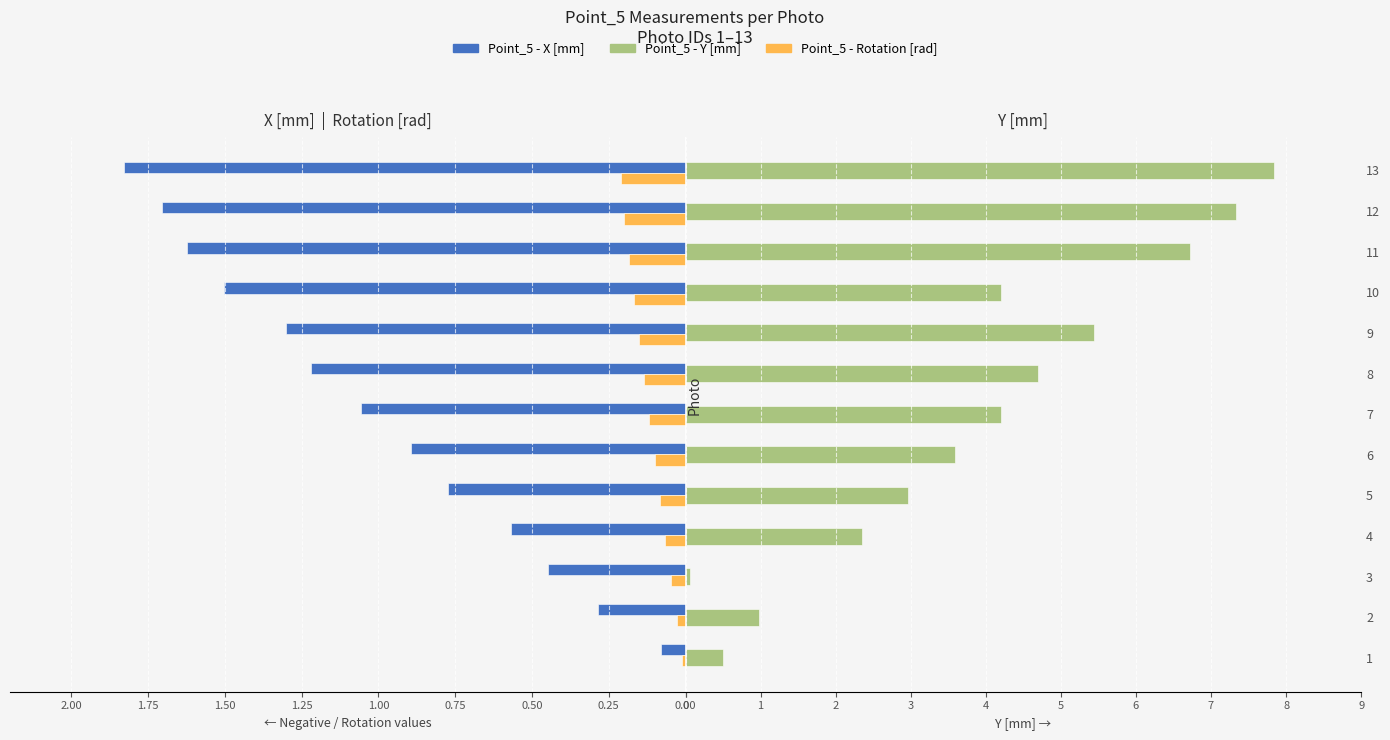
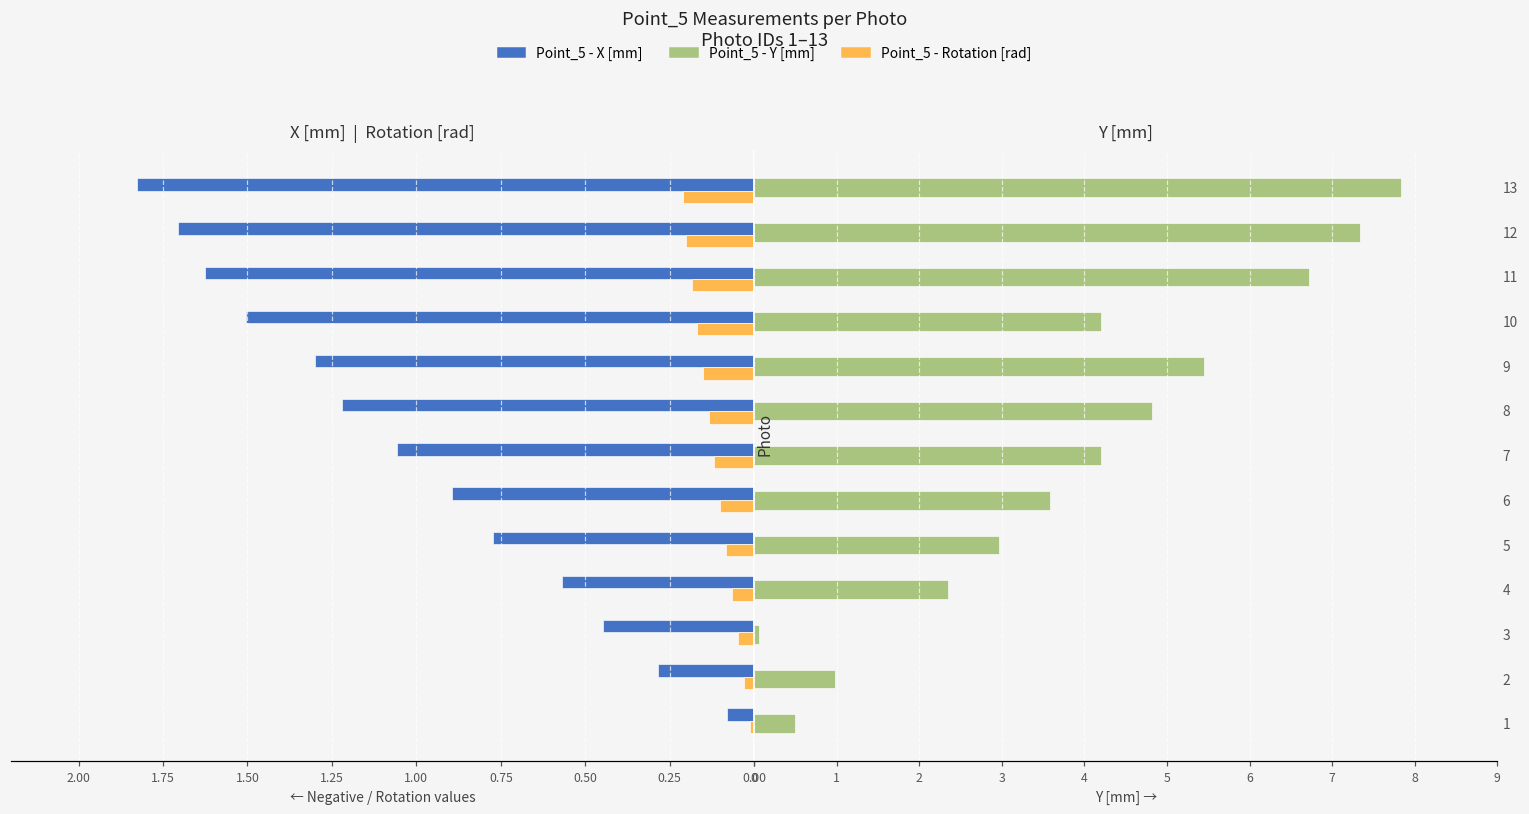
  {
    "Y [mm]": {
      "13": 7.8,
      "12": 7.3,
      "11": 6.7,
      "10": 4.2,
      "9": 5.4,
-     "8": 4.7,
+     "8": 4.8,
      "7": 4.2,
      "6": 3.6,
      "5": 3.0,
      "4": 2.4,
      "3": 0.1,
      "2": 1.0,
      "1": 0.5
    }
  }
